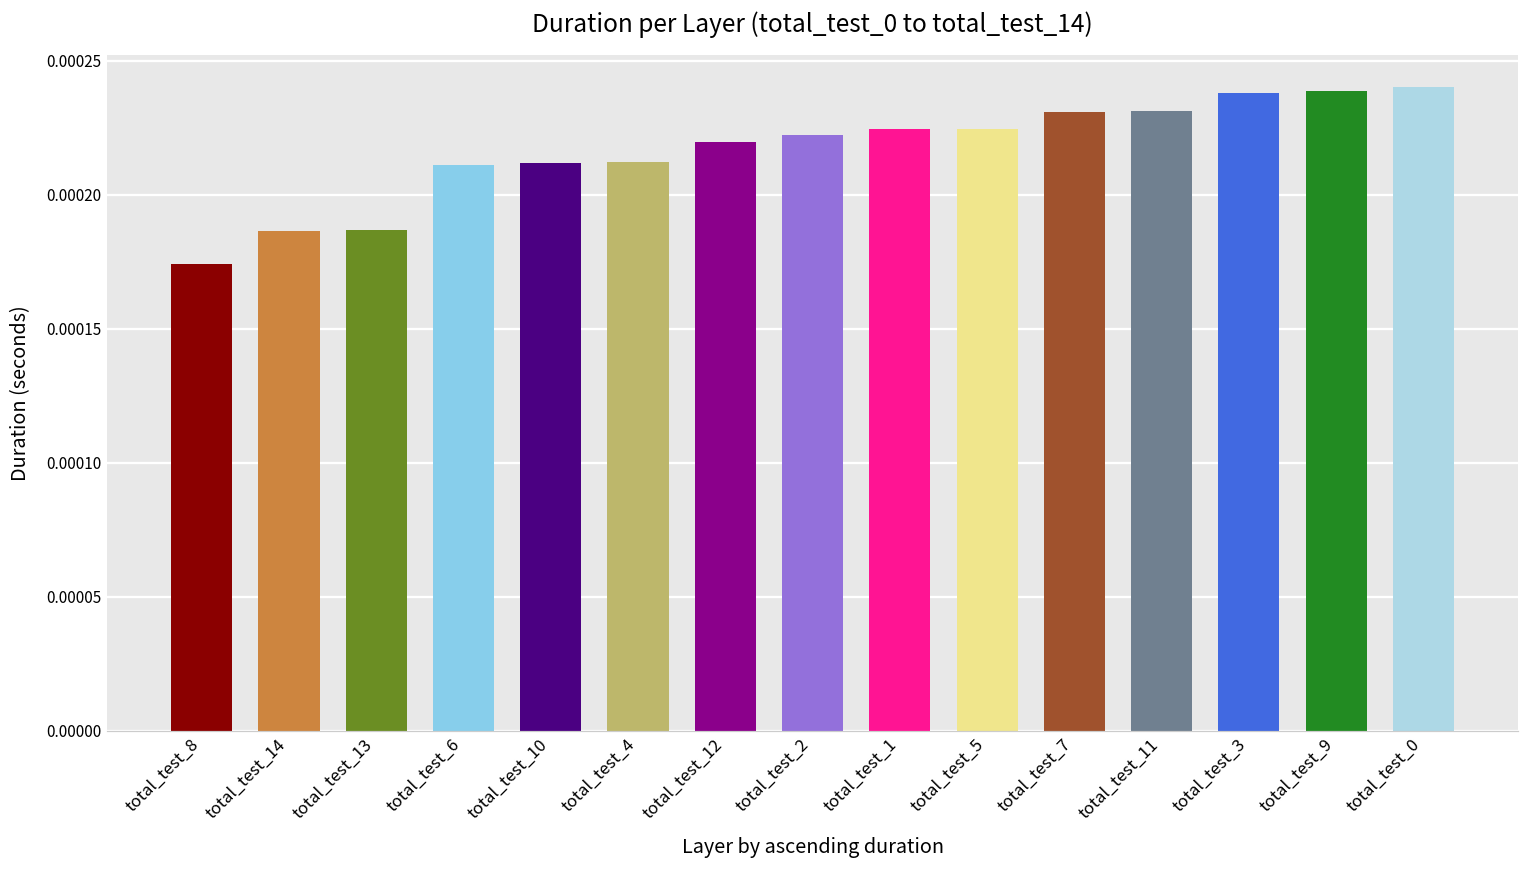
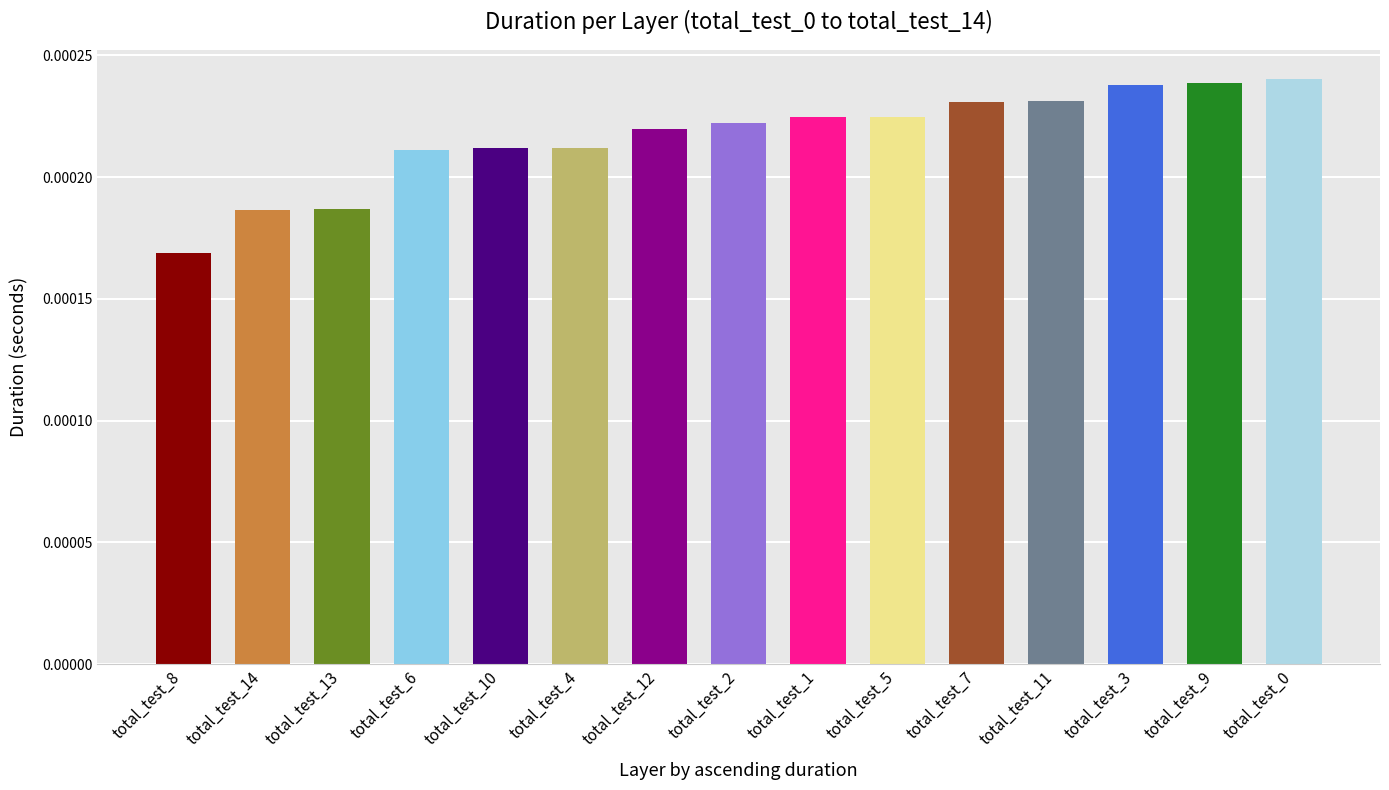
  {
-   "total_test_8": 0.000174,
+   "total_test_8": 0.000169,
    "total_test_14": 0.000187,
    "total_test_13": 0.000187,
    "total_test_6": 0.000211,
    "total_test_10": 0.000212,
    "total_test_4": 0.000212,
    "total_test_12": 0.000220,
    "total_test_2": 0.000222,
    "total_test_1": 0.000224,
    "total_test_5": 0.000225,
    "total_test_7": 0.000231,
    "total_test_11": 0.000231,
    "total_test_3": 0.000238,
    "total_test_9": 0.000239,
    "total_test_0": 0.000240
  }
